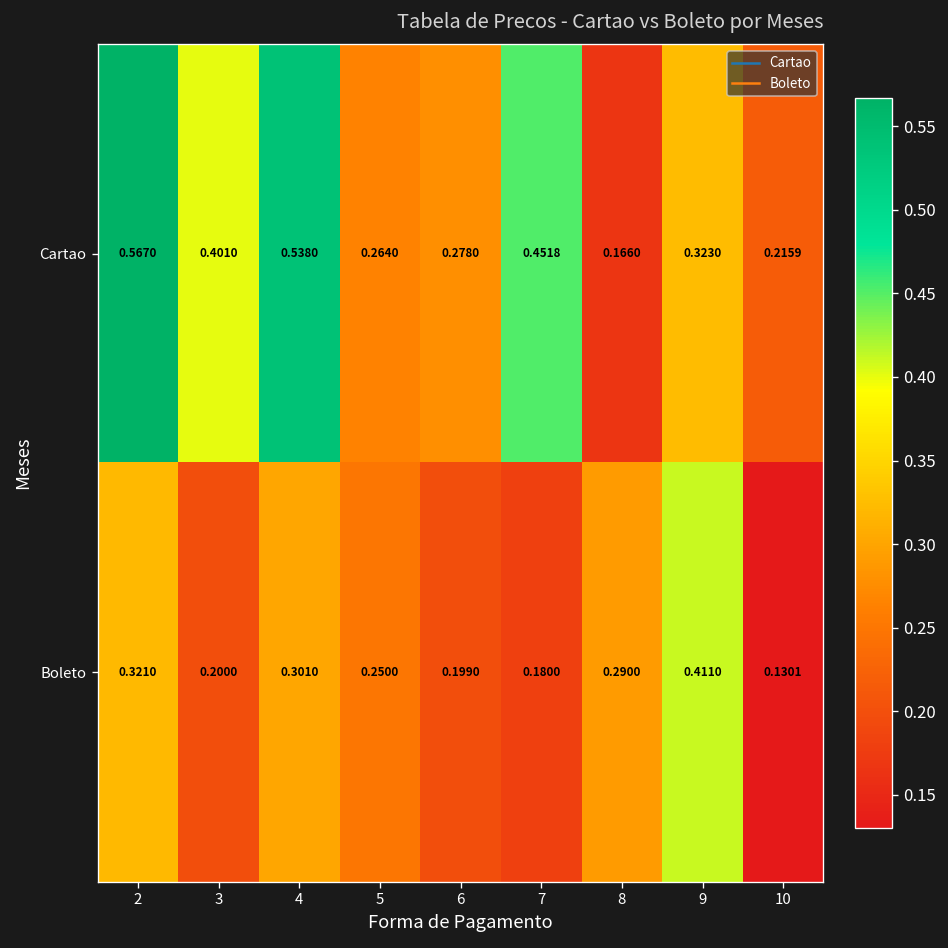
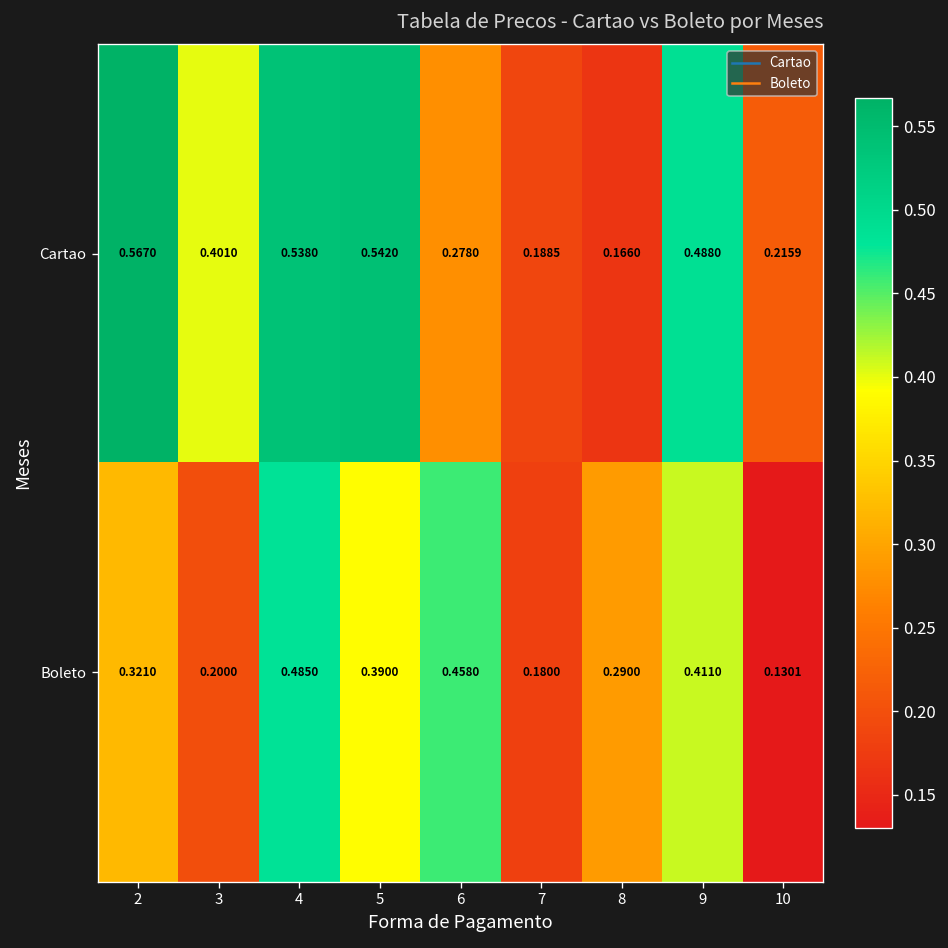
  {
    "Cartao": {
      "2": 0.5670,
      "3": 0.4010,
      "4": 0.5380,
-     "5": 0.2640,
+     "5": 0.5420,
      "6": 0.2780,
-     "7": 0.4518,
+     "7": 0.1885,
      "8": 0.1660,
-     "9": 0.3230,
+     "9": 0.4880,
      "10": 0.2159
    },
    "Boleto": {
      "2": 0.3210,
      "3": 0.2000,
-     "4": 0.3010,
-     "5": 0.2500,
-     "6": 0.1990,
+     "4": 0.4850,
+     "5": 0.3900,
+     "6": 0.4580,
      "7": 0.1800,
      "8": 0.2900,
      "9": 0.4110,
      "10": 0.1301
    }
  }
